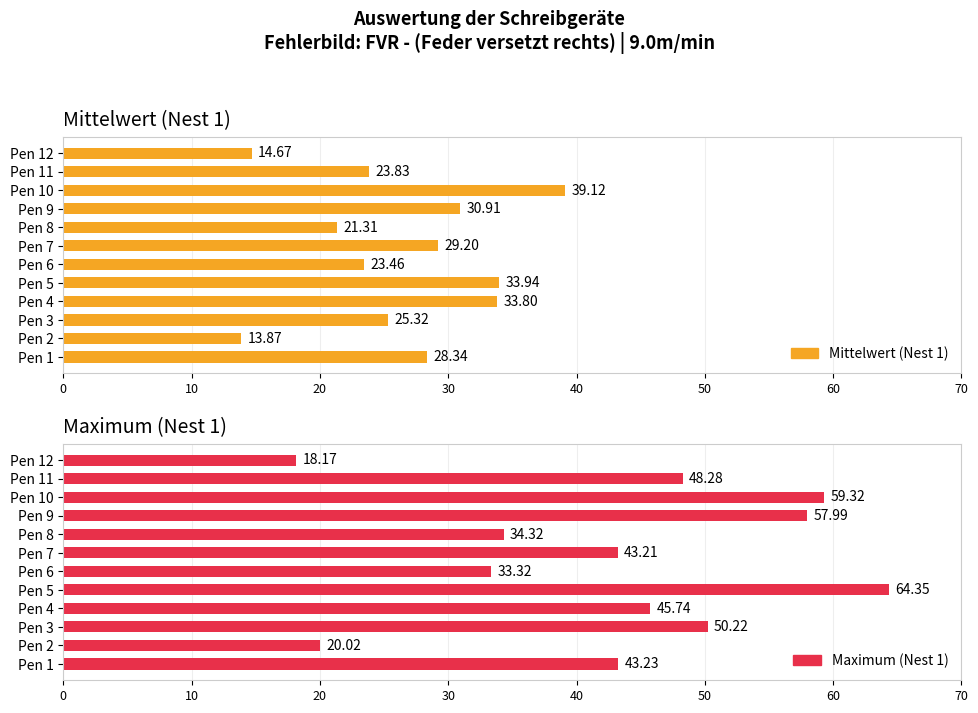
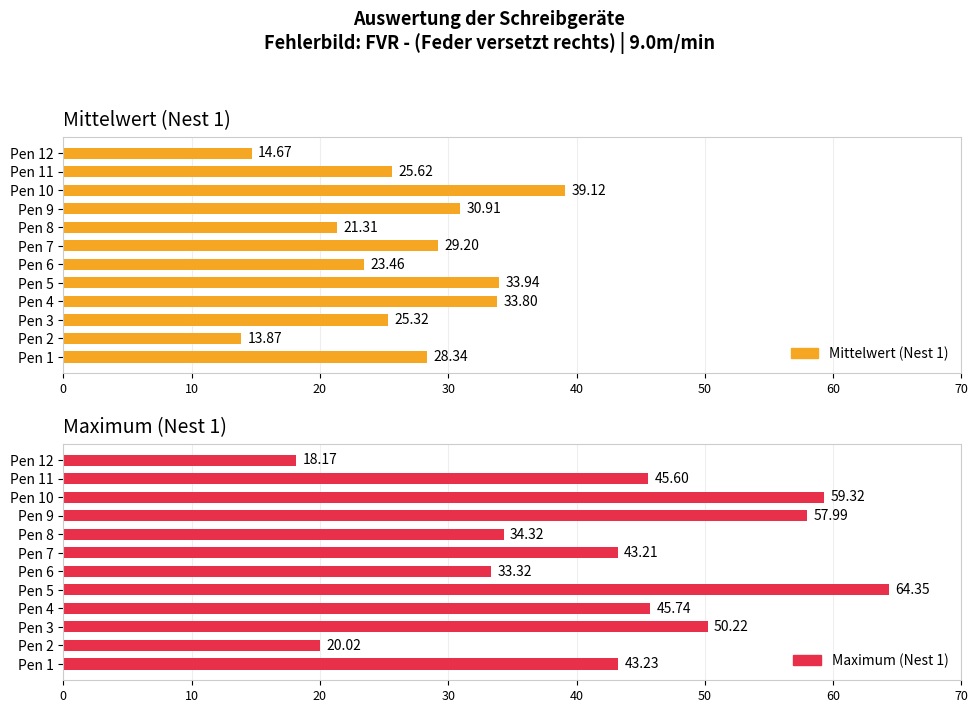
  {
    "Mittelwert (Nest 1)": {
      "Pen 12": 14.67,
-     "Pen 11": 23.83,
+     "Pen 11": 25.62,
      "Pen 10": 39.12,
      "Pen 9": 30.91,
      "Pen 8": 21.31,
      "Pen 7": 29.20,
      "Pen 6": 23.46,
      "Pen 5": 33.94,
      "Pen 4": 33.80,
      "Pen 3": 25.32,
      "Pen 2": 13.87,
      "Pen 1": 28.34
    },
    "Maximum (Nest 1)": {
      "Pen 12": 18.17,
-     "Pen 11": 48.28,
+     "Pen 11": 45.60,
      "Pen 10": 59.32,
      "Pen 9": 57.99,
      "Pen 8": 34.32,
      "Pen 7": 43.21,
      "Pen 6": 33.32,
      "Pen 5": 64.35,
      "Pen 4": 45.74,
      "Pen 3": 50.22,
      "Pen 2": 20.02,
      "Pen 1": 43.23
    }
  }
